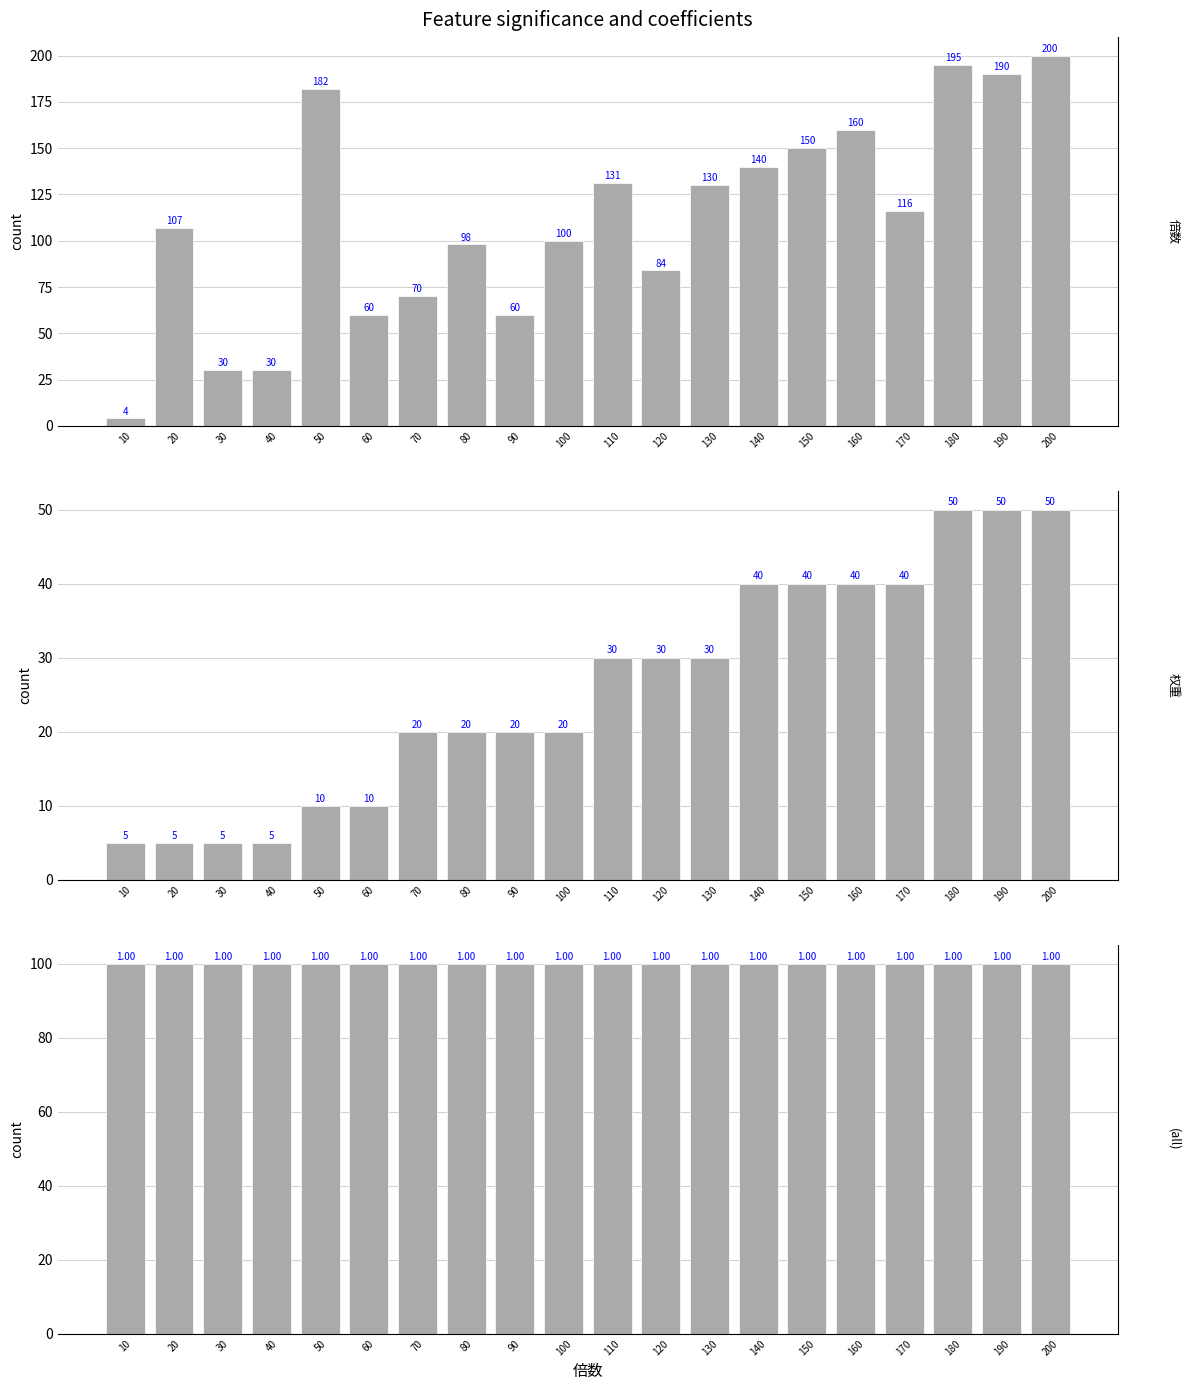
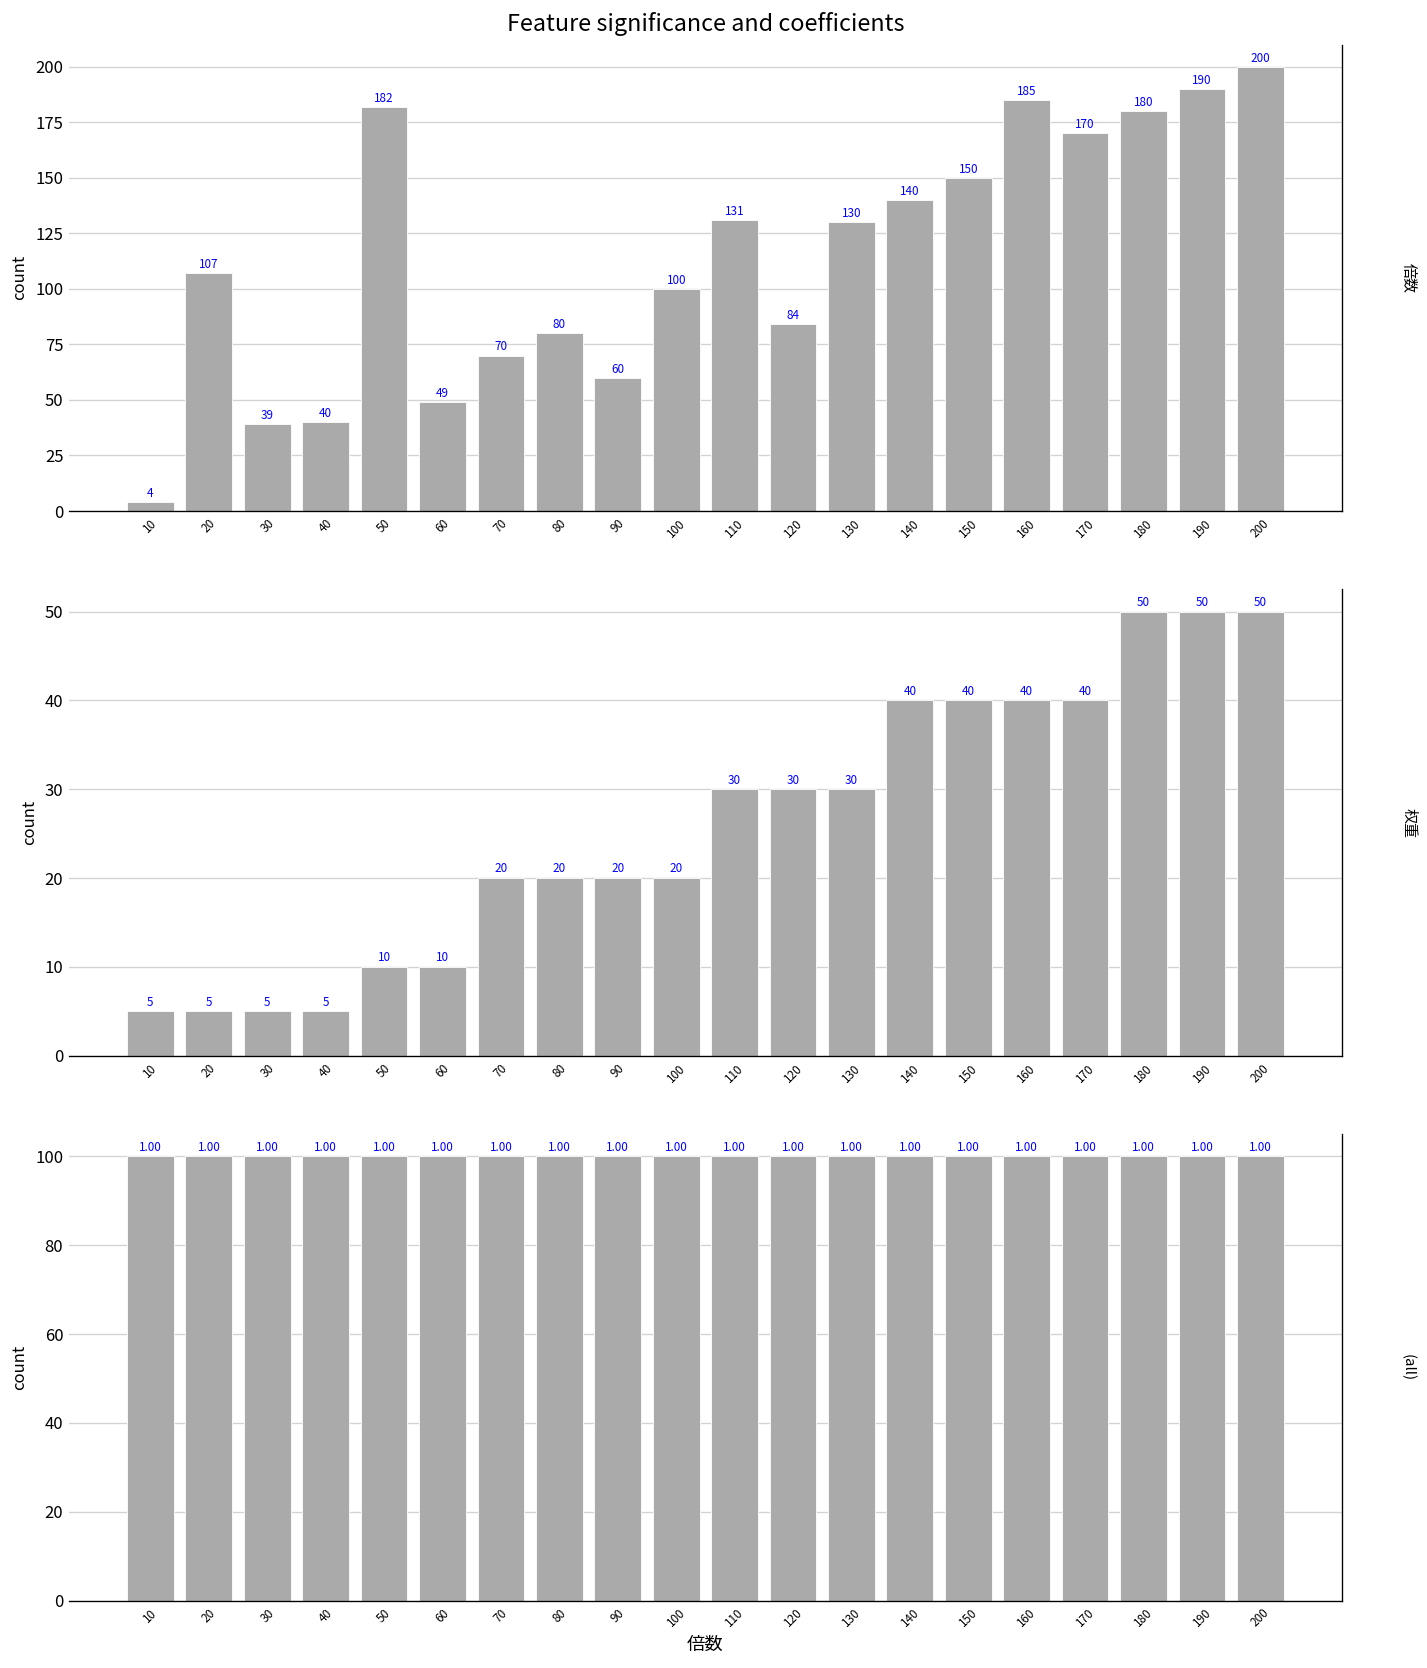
  {
    "Feature significance and coefficients": {
      "10": 4,
      "20": 107,
-     "30": 30,
-     "40": 30,
+     "30": 39,
+     "40": 40,
      "50": 182,
-     "60": 60,
+     "60": 49,
      "70": 70,
-     "80": 98,
+     "80": 80,
      "90": 60,
      "100": 100,
      "110": 131,
      "120": 84,
      "130": 130,
      "140": 140,
      "150": 150,
-     "160": 160,
-     "170": 116,
-     "180": 195,
+     "160": 185,
+     "170": 170,
+     "180": 180,
      "190": 190,
      "200": 200
    }
  }
